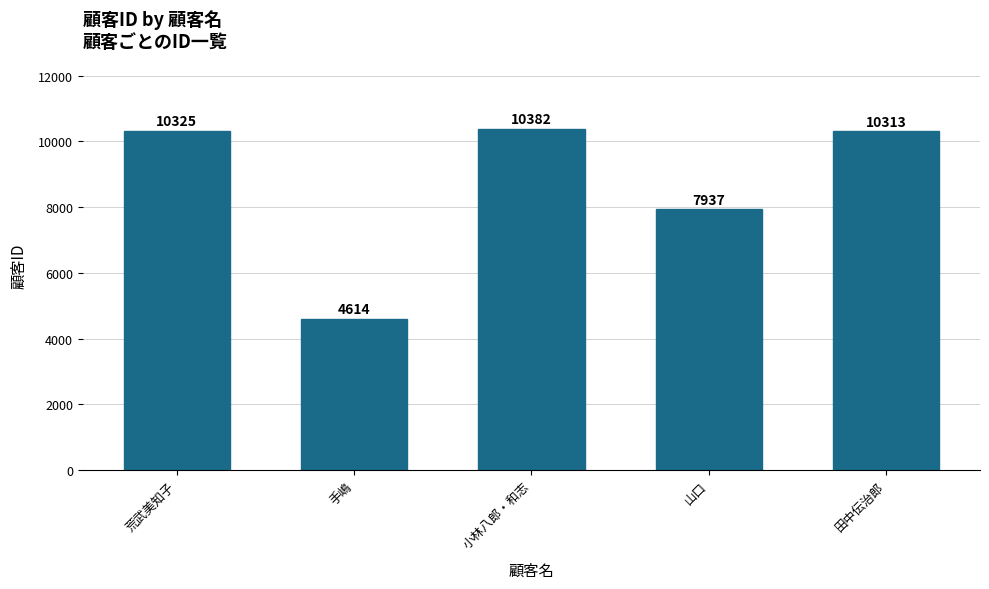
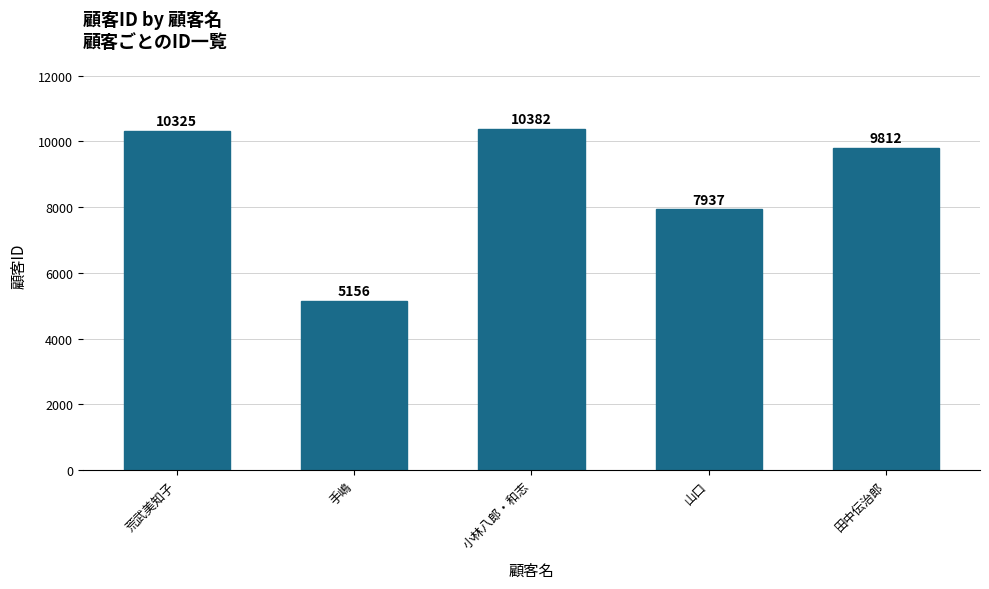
  {
    "荒武美知子": 10325,
-   "手嶋": 4614,
+   "手嶋": 5156,
    "小林八郎・和志": 10382,
    "山口": 7937,
-   "田中伝治郎": 10313
+   "田中伝治郎": 9812
  }
